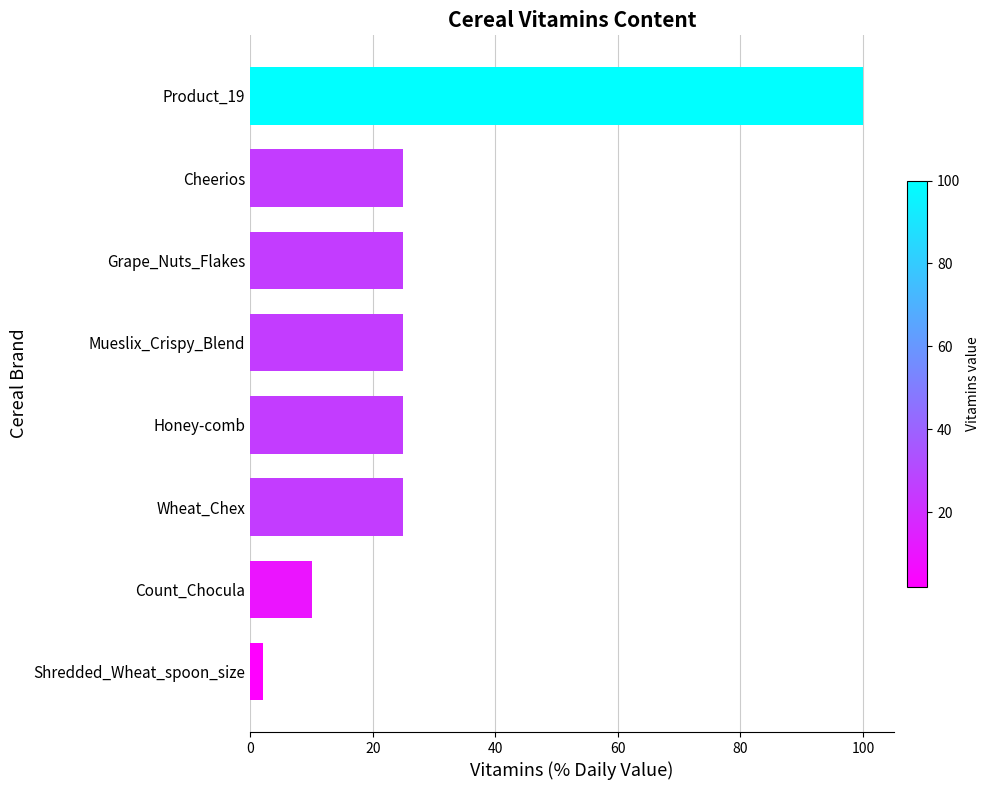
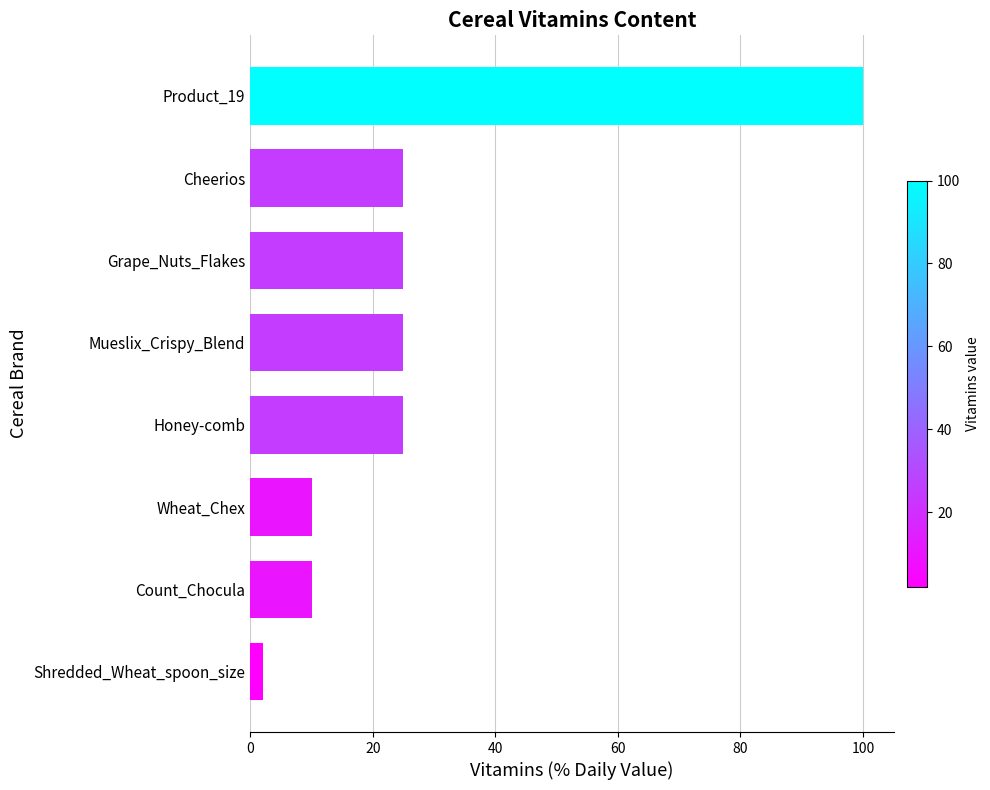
  {
    "Product_19": 100,
    "Cheerios": 25,
    "Grape_Nuts_Flakes": 25,
    "Mueslix_Crispy_Blend": 25,
    "Honey-comb": 25,
-   "Wheat_Chex": 25,
+   "Wheat_Chex": 10,
    "Count_Chocula": 10,
    "Shredded_Wheat_spoon_size": 2
  }
